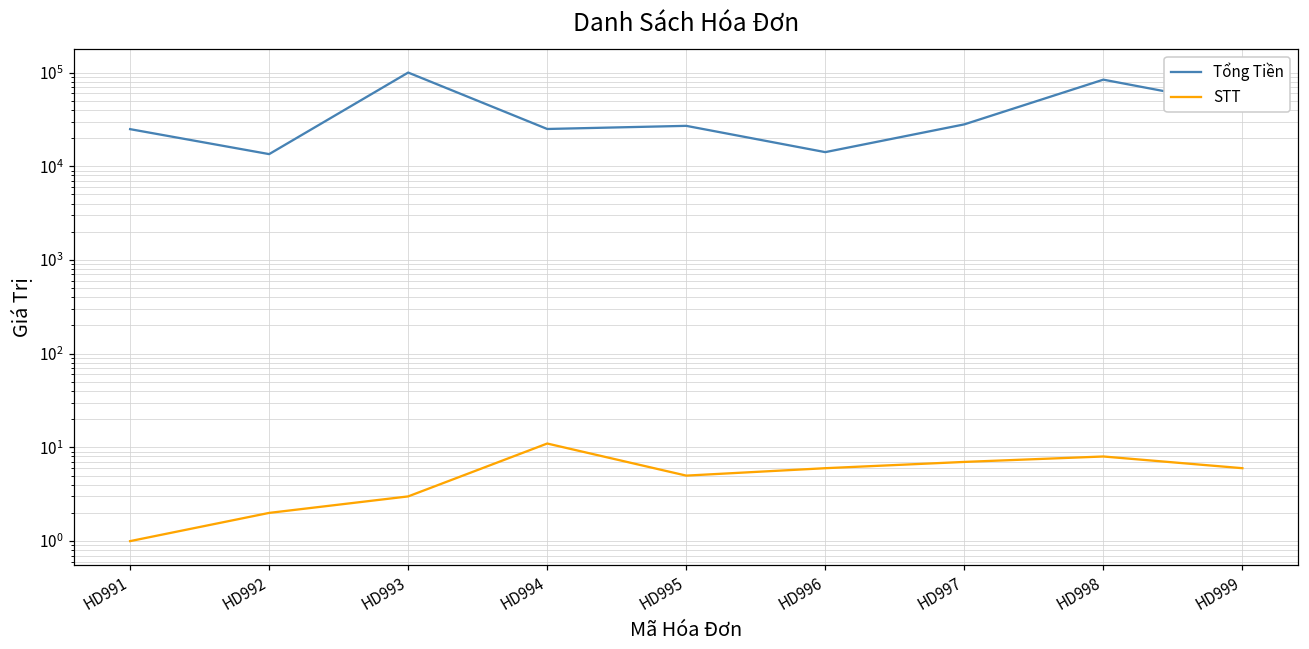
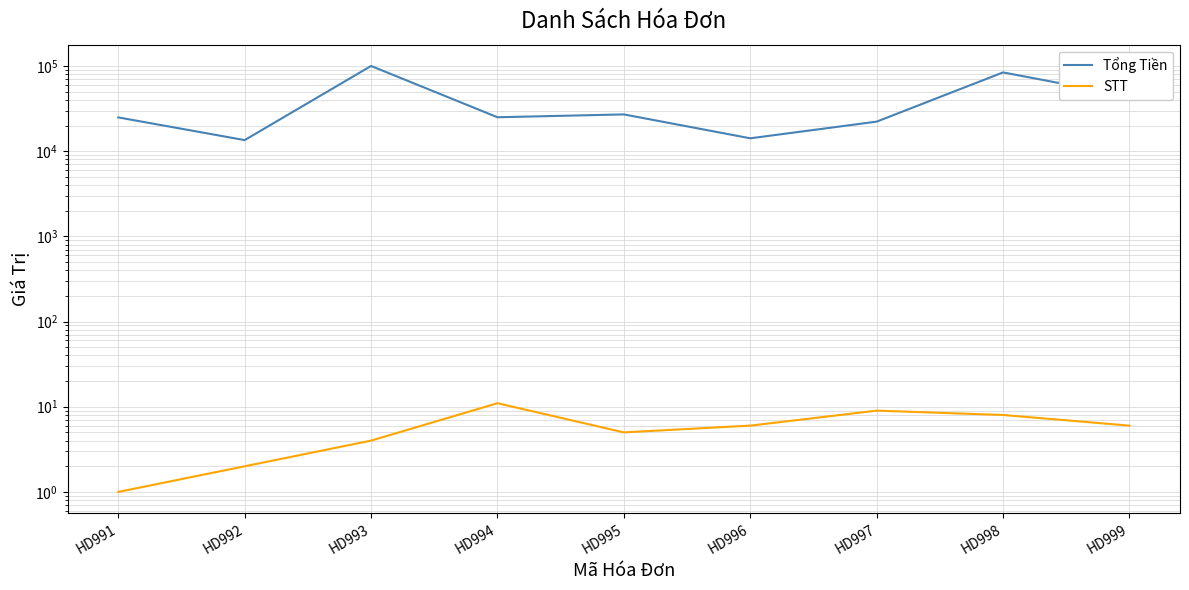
  {
    "Tổng Tiền": {
      "HD991": 25000,
      "HD992": 13000,
      "HD993": 100000,
      "HD994": 25000,
      "HD995": 27000,
      "HD996": 14000,
-     "HD997": 28000,
+     "HD997": 22000,
      "HD998": 80000
    },
    "STT": {
      "HD991": 1,
      "HD992": 2,
-     "HD993": 3,
+     "HD993": 4,
      "HD994": 11,
      "HD995": 5,
      "HD996": 6,
-     "HD997": 7,
+     "HD997": 9,
      "HD998": 8,
      "HD999": 6
    }
  }
